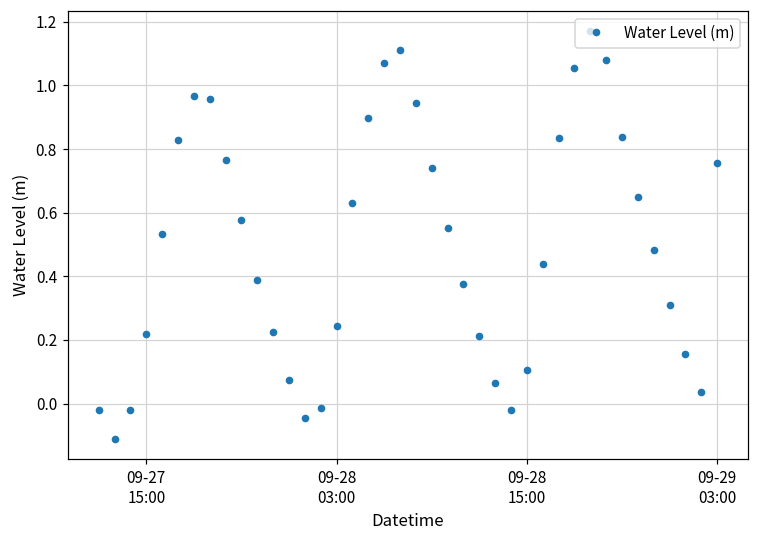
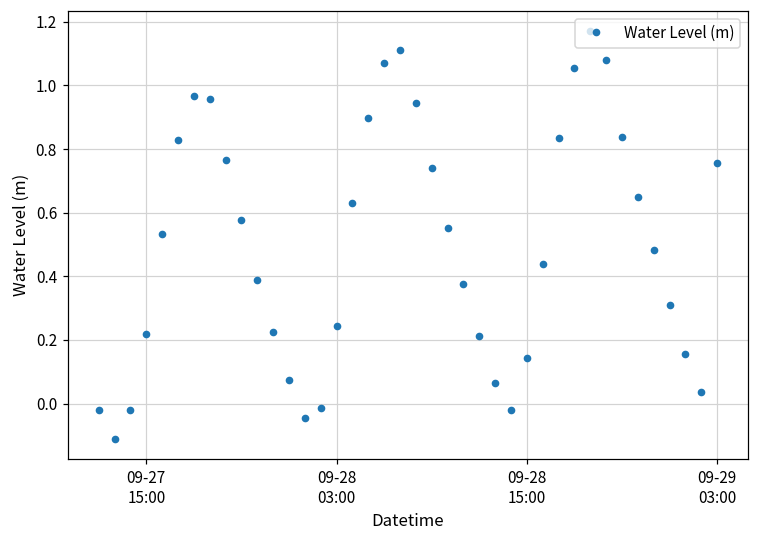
  {
    "09-27 15:00": 0.22,
    "09-28 03:00": 0.25,
-   "09-28 15:00": 0.11,
+   "09-28 15:00": 0.14,
    "09-29 03:00": 0.76
  }
